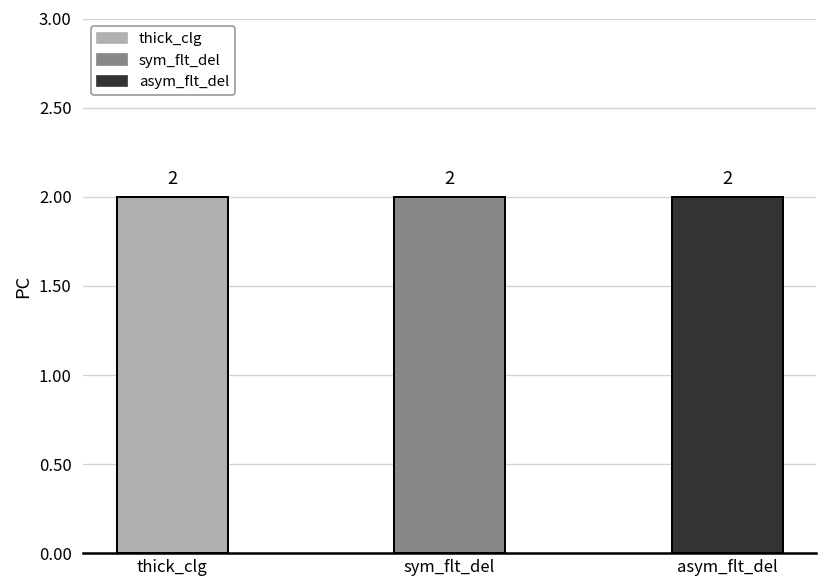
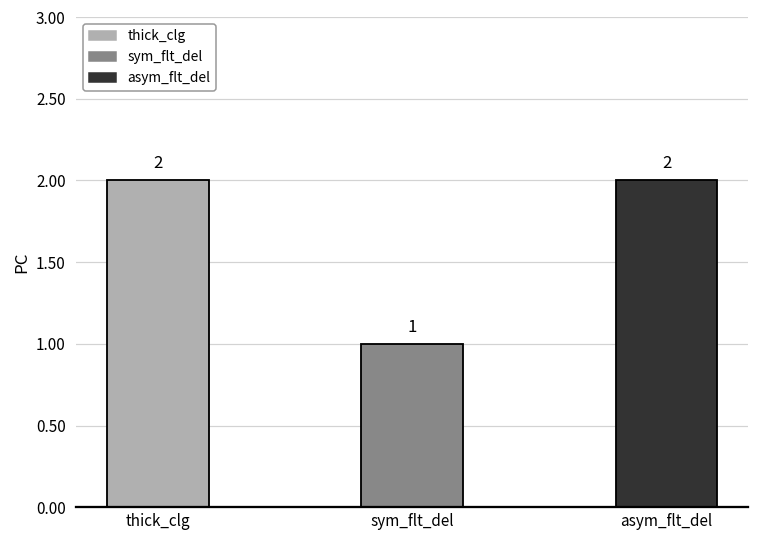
  {
    "thick_clg": 2,
-   "sym_flt_del": 2,
+   "sym_flt_del": 1,
    "asym_flt_del": 2
  }
